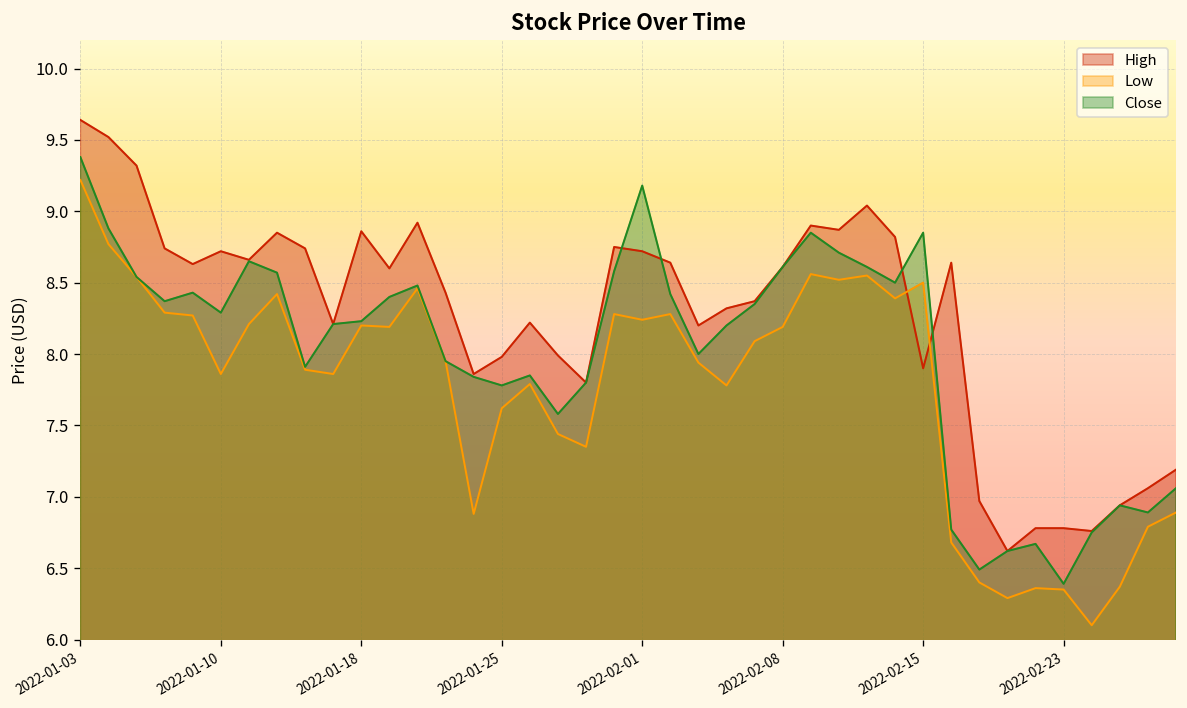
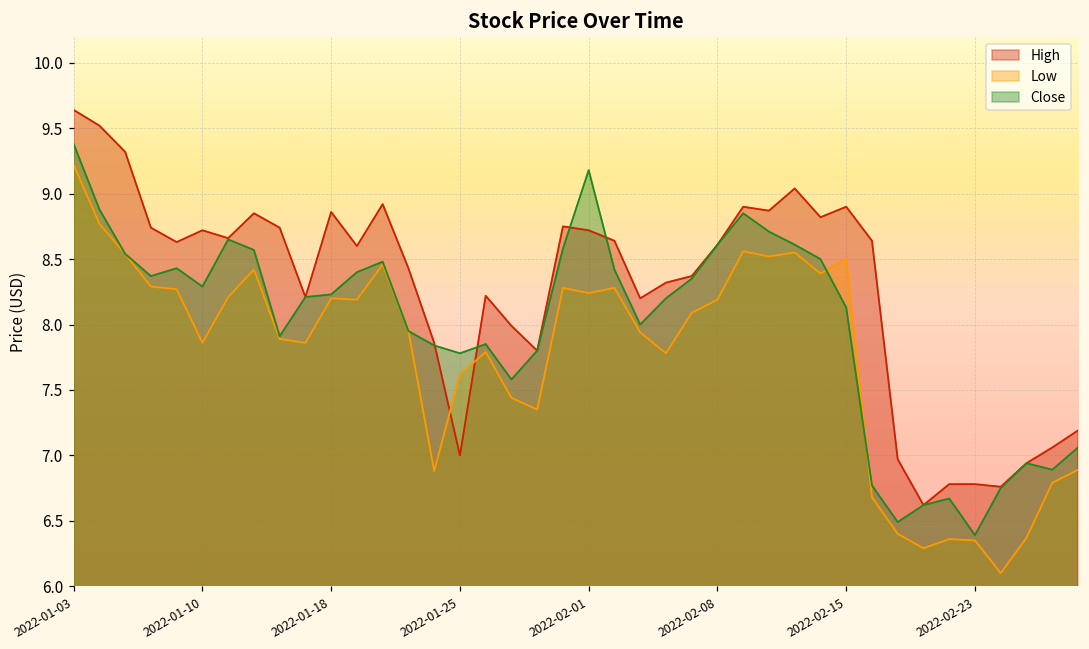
  {
    "High": {
      "2022-01-03": 9.64,
      "2022-01-10": 8.72,
      "2022-01-18": 8.86,
-     "2022-01-25": 7.98,
+     "2022-01-25": 7.00,
      "2022-02-01": 8.72,
-     "2022-02-15": 7.9,
+     "2022-02-15": 8.9,
      "2022-02-23": 6.78
    },
    "Low": {
      "2022-01-03": 9.22,
      "2022-01-10": 7.86,
      "2022-01-18": 8.20,
      "2022-01-25": 7.62,
      "2022-02-01": 8.24,
      "2022-02-08": 8.19,
      "2022-02-15": 8.50,
      "2022-02-23": 6.35
    },
    "Close": {
      "2022-01-03": 9.38,
      "2022-01-10": 8.29,
      "2022-01-18": 8.23,
      "2022-01-25": 7.78,
      "2022-02-01": 9.18,
-     "2022-02-15": 8.85,
+     "2022-02-15": 8.13,
      "2022-02-23": 6.39
    }
  }
